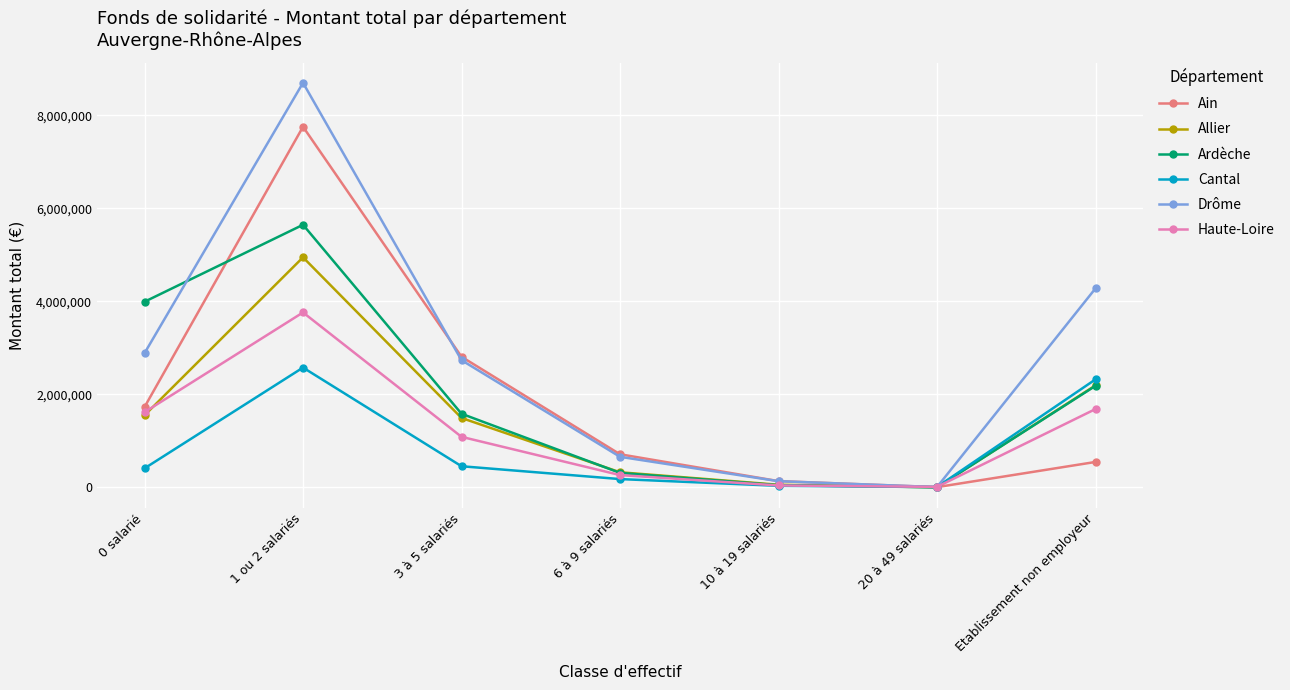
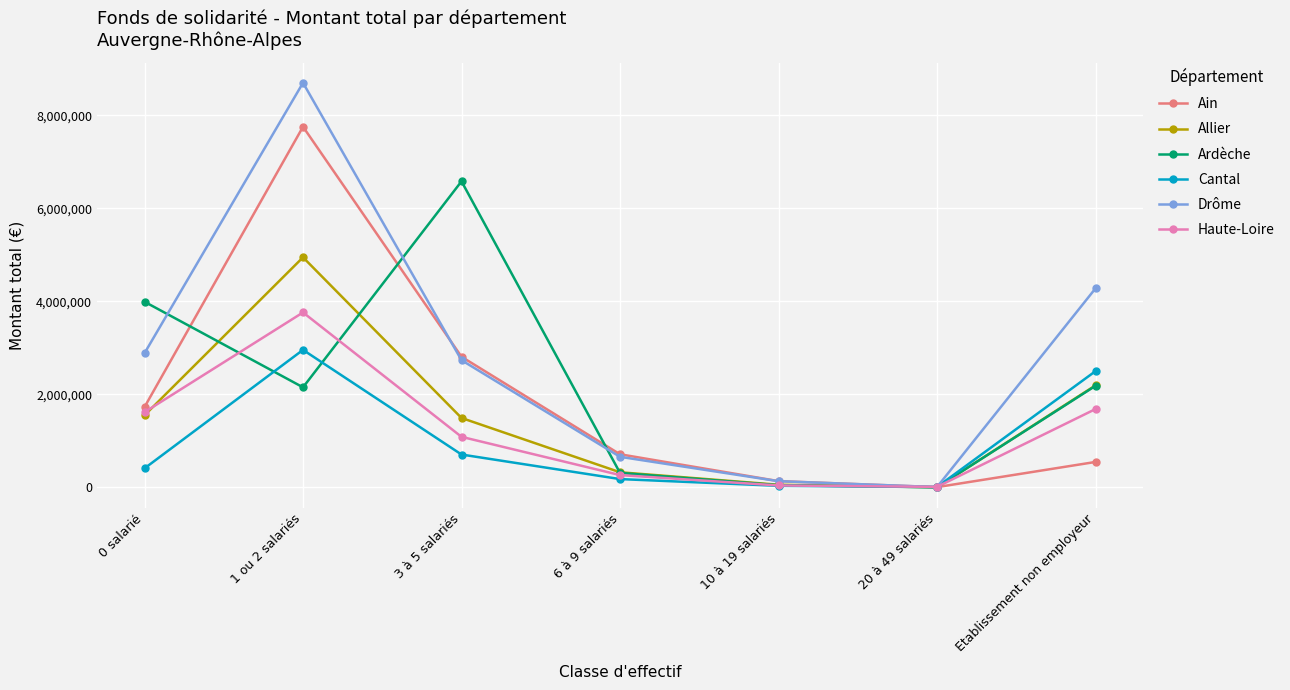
  {
    "Allier": {
      "0 salarié": "1,500,000",
      "1 ou 2 salariés": "4,900,000",
      "3 à 5 salariés": "1,500,000"
    },
    "Ardèche": {
      "0 salarié": "4,000,000",
-     "1 ou 2 salariés": "5,600,000",
-     "3 à 5 salariés": "1,600,000"
+     "1 ou 2 salariés": "2,200,000",
+     "3 à 5 salariés": "6,600,000"
    },
    "Cantal": {
      "0 salarié": "400,000",
-     "1 ou 2 salariés": "2,600,000",
-     "3 à 5 salariés": "500,000",
+     "1 ou 2 salariés": "3,000,000",
+     "3 à 5 salariés": "700,000",
      "6 à 9 salariés": "200,000",
-     "Etablissement non employeur": "2,300,000"
+     "Etablissement non employeur": "2,500,000"
    },
    "Drôme": {
      "0 salarié": "2,900,000",
      "1 ou 2 salariés": "8,700,000",
      "3 à 5 salariés": "2,700,000",
      "Etablissement non employeur": "4,300,000"
    }
  }
